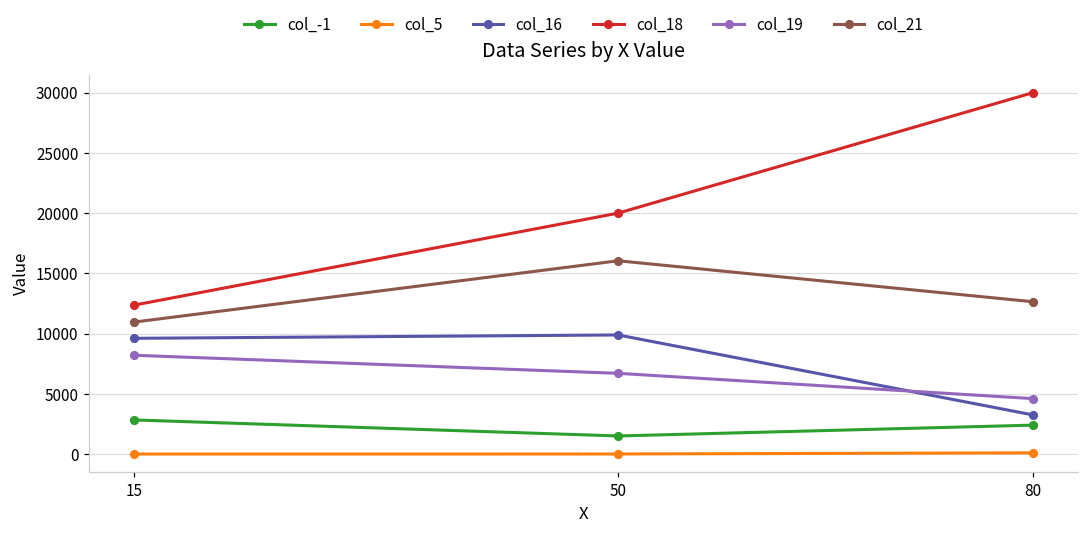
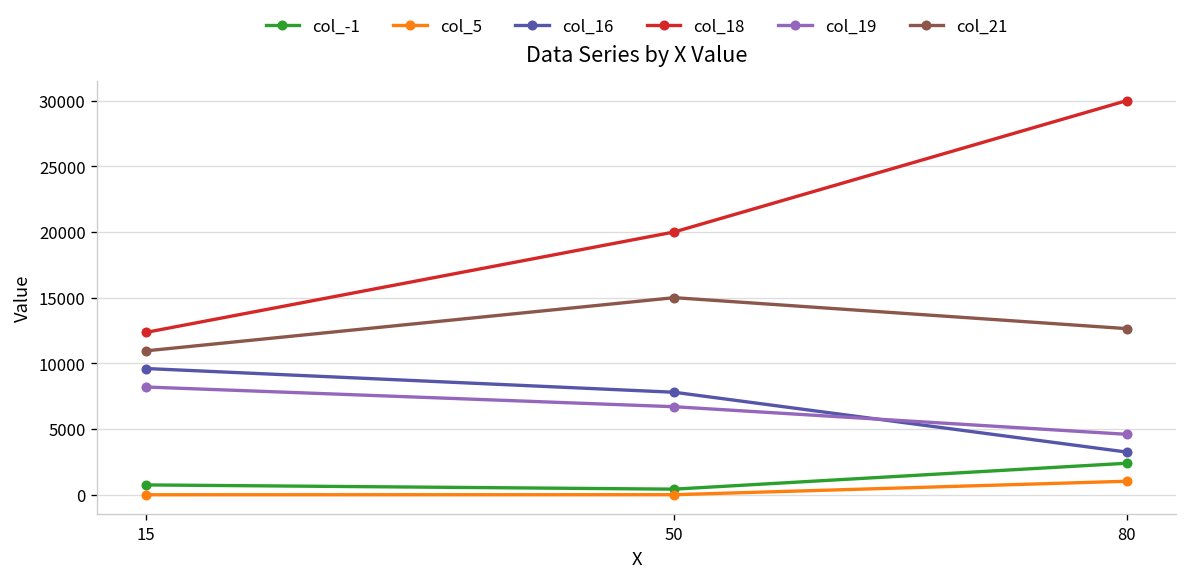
  {
    "col_-1": {
-     "15": 2800,
-     "50": 1500,
+     "15": 800,
+     "50": 400,
      "80": 2400
    },
    "col_5": {
      "15": 0,
      "50": 0,
-     "80": 100
+     "80": 1000
    },
    "col_16": {
      "15": 9600,
-     "50": 9900,
+     "50": 7800,
      "80": 3200
    },
    "col_18": {
      "15": 12400,
      "50": 20000,
      "80": 30000
    },
    "col_19": {
      "15": 8200,
      "50": 6700,
      "80": 4600
    },
    "col_21": {
      "15": 11000,
-     "50": 16000,
+     "50": 15000,
      "80": 12600
    }
  }
